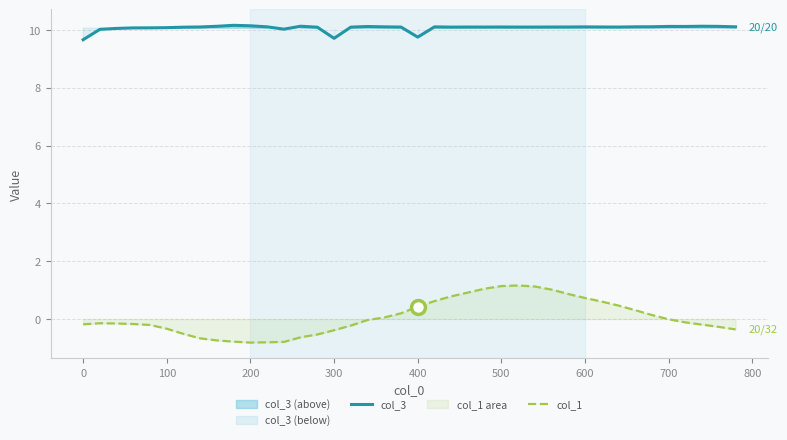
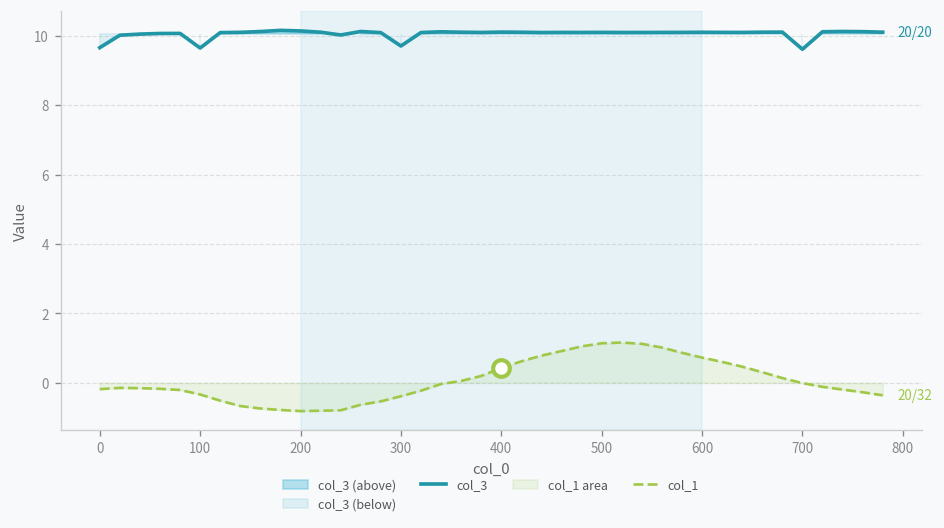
  {
    "col_3": {
      "0": 9.7,
-     "100": 10.1,
+     "100": 9.7,
      "200": 10.1,
      "300": 9.7,
-     "400": 9.8,
+     "400": 10.1,
      "500": 10.1,
      "600": 10.1,
-     "700": 10.1
+     "700": 9.6
    }
  }
